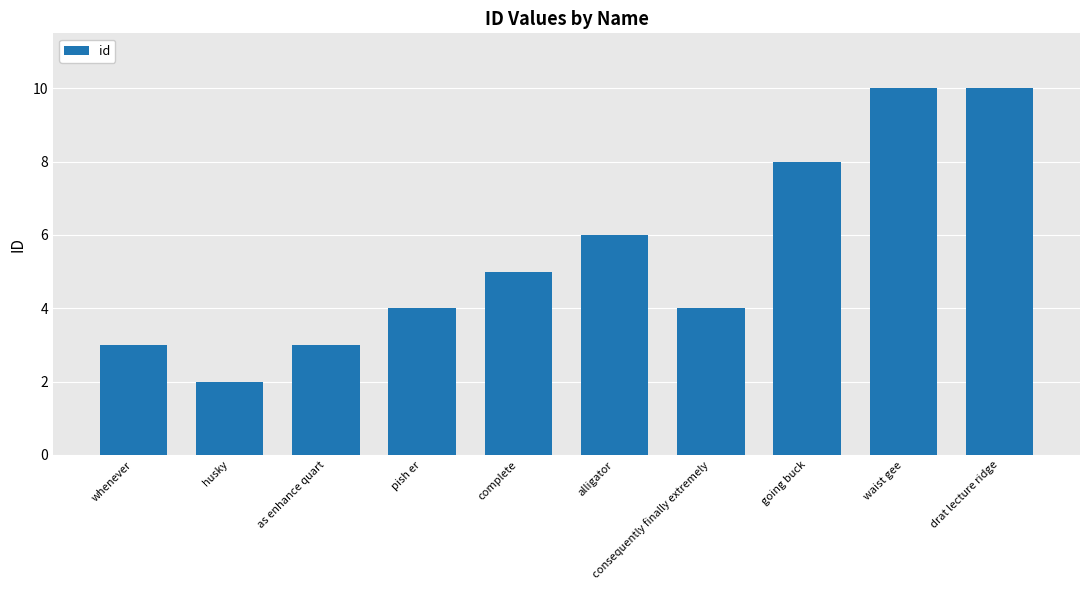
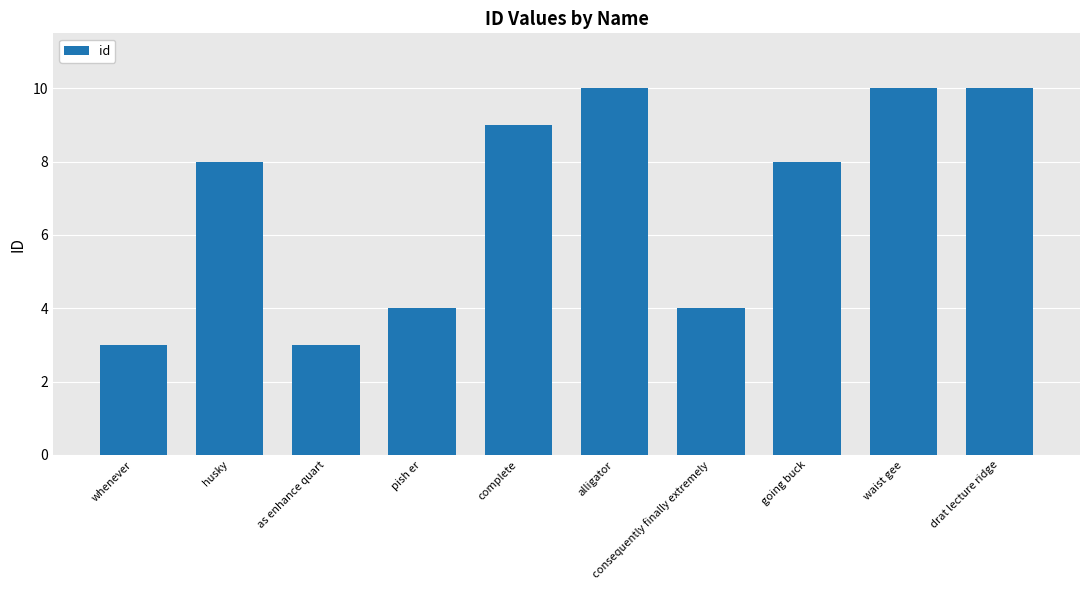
  {
    "whenever": 3,
-   "husky": 2,
+   "husky": 8,
    "as enhance quart": 3,
    "pish er": 4,
-   "complete": 5,
-   "alligator": 6,
+   "complete": 9,
+   "alligator": 10,
    "consequently finally extremely": 4,
    "going buck": 8,
    "waist gee": 10,
    "drat lecture ridge": 10
  }
